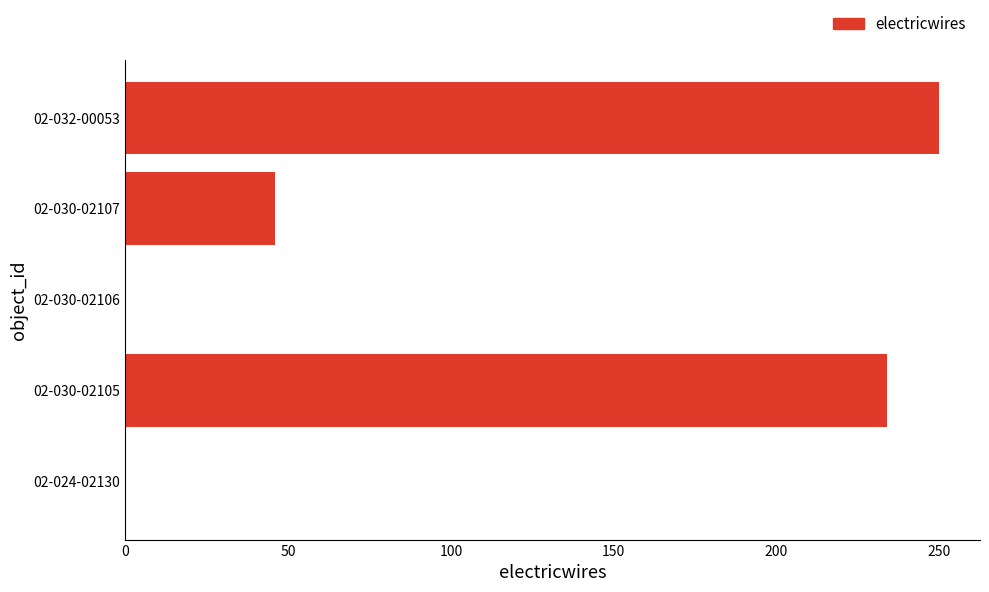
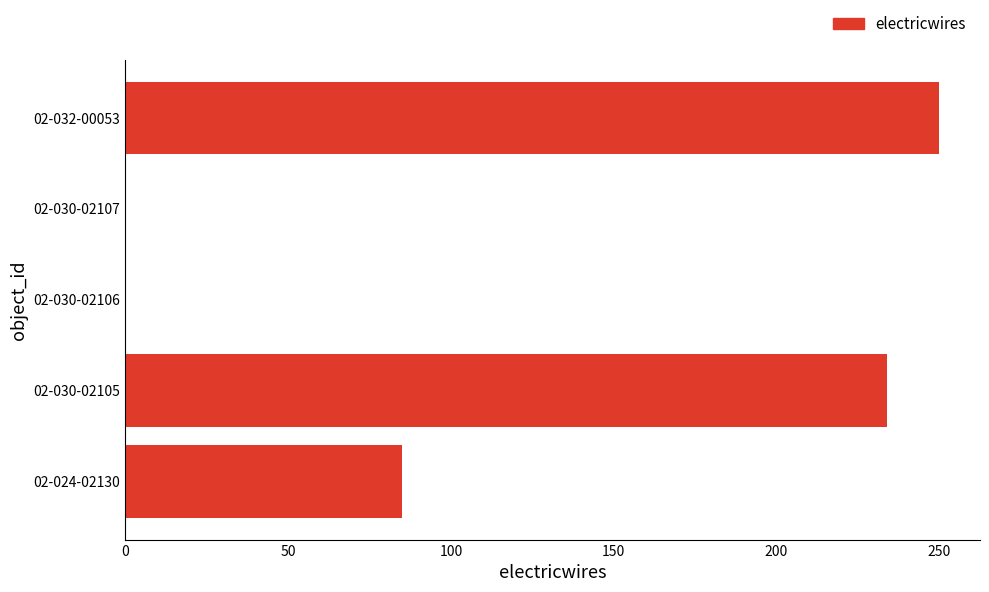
  {
    "02-032-00053": 250,
-   "02-030-02107": 46,
+   "02-030-02107": 0,
    "02-030-02106": 0,
    "02-030-02105": 234,
-   "02-024-02130": 0
+   "02-024-02130": 85
  }
